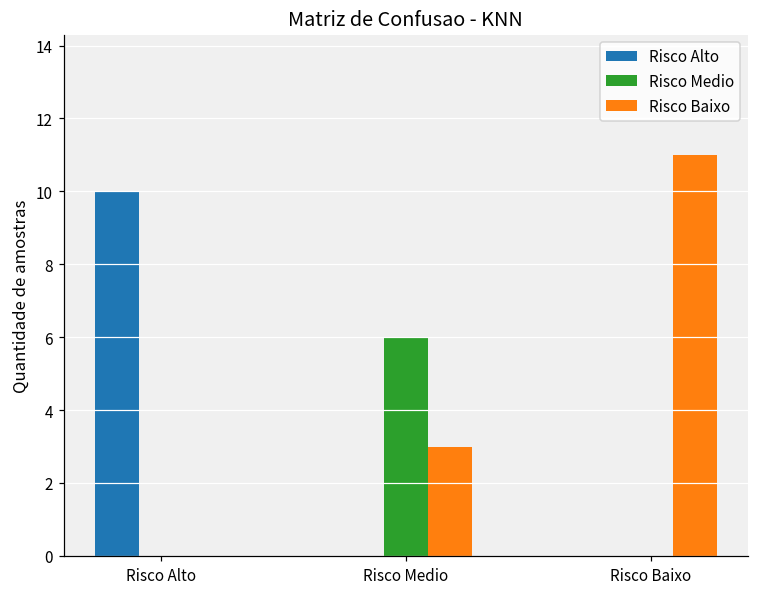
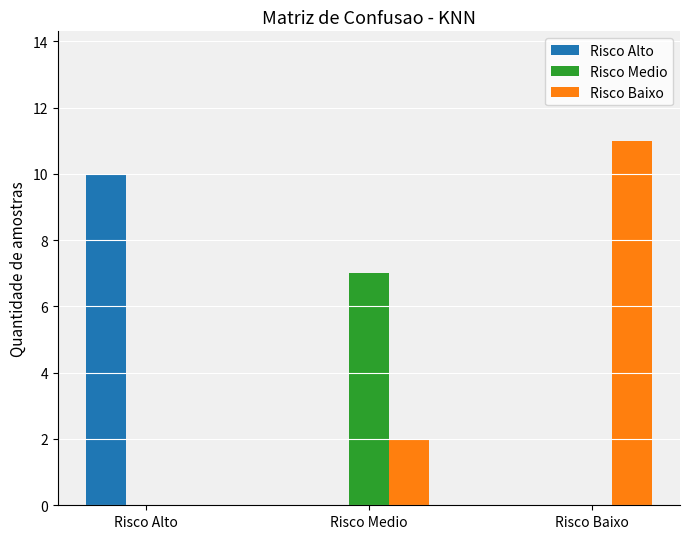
  {
    "Risco Alto": {
      "Risco Alto": 10,
      "Risco Medio": 0,
      "Risco Baixo": 0
    },
    "Risco Medio": {
      "Risco Alto": 0,
-     "Risco Medio": 6,
+     "Risco Medio": 7,
      "Risco Baixo": 0
    },
    "Risco Baixo": {
      "Risco Alto": 0,
-     "Risco Medio": 3,
+     "Risco Medio": 2,
      "Risco Baixo": 11
    }
  }
